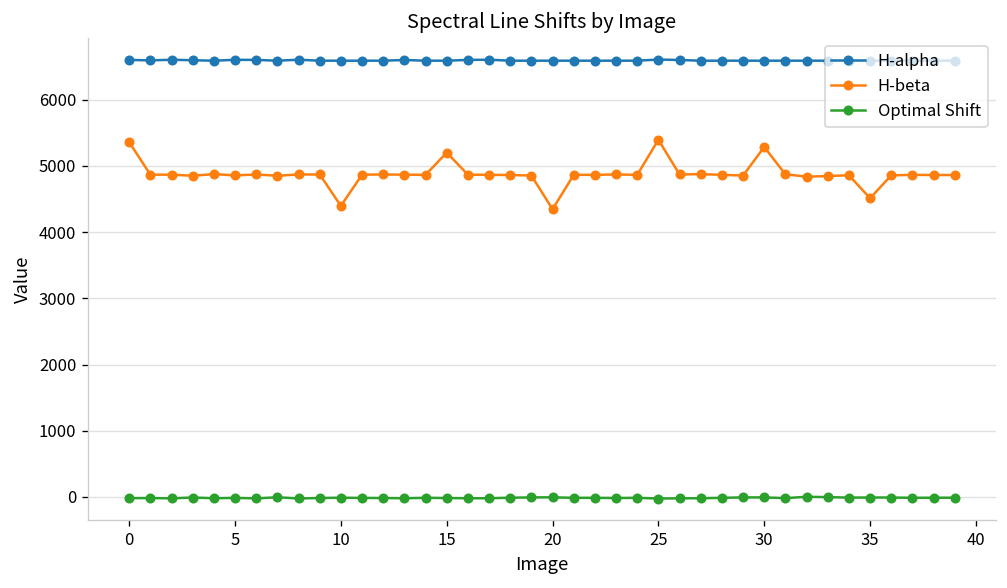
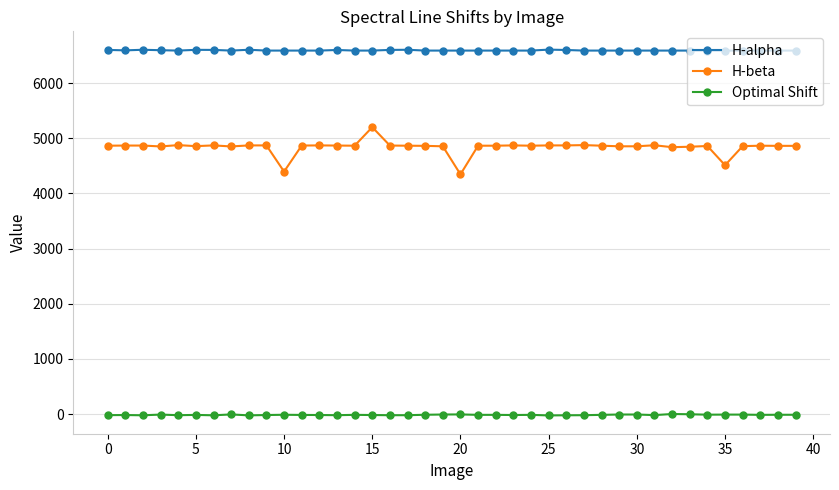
  {
    "H-alpha": {
      "0": 6600,
      "5": 6600,
      "10": 6600,
      "15": 6600,
      "20": 6600,
      "25": 6600,
      "30": 6600
    },
    "H-beta": {
-     "0": 5400,
+     "0": 4900,
      "5": 4900,
      "10": 4400,
      "15": 5200,
      "20": 4300,
-     "25": 5400,
-     "30": 5300,
+     "25": 4900,
+     "30": 4900,
      "35": 4500
    },
    "Optimal Shift": {
      "0": 0,
      "5": 0,
      "10": 0,
      "15": 0,
      "20": 0,
      "25": 0,
      "30": 0,
      "35": 0
    }
  }
